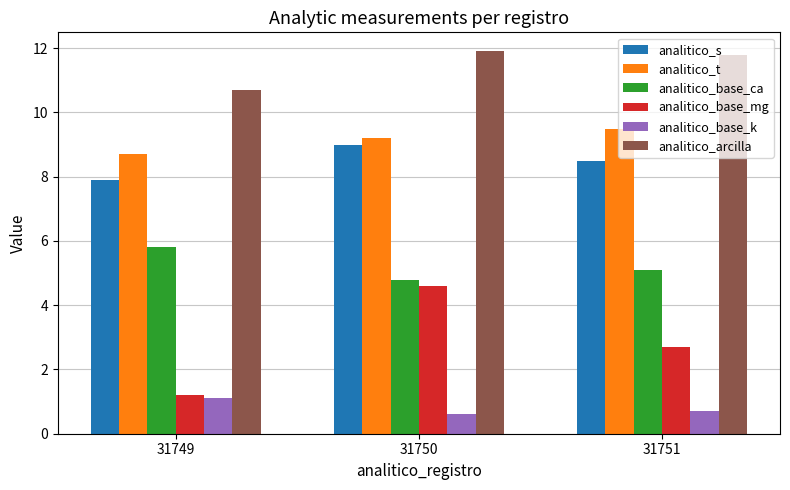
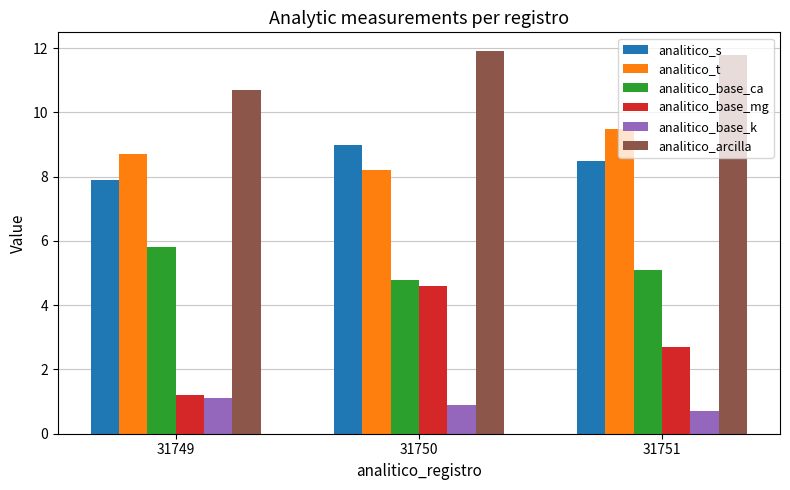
  {
    "analitico_s": {
      "31749": 7.9,
      "31750": 9.0,
      "31751": 8.5
    },
    "analitico_t": {
      "31749": 8.7,
-     "31750": 9.2
+     "31750": 8.2
    },
    "analitico_base_ca": {
      "31749": 5.8,
      "31750": 4.8,
      "31751": 5.1
    },
    "analitico_base_mg": {
      "31749": 1.2,
      "31750": 4.6,
      "31751": 2.7
    },
    "analitico_base_k": {
      "31749": 1.1,
-     "31750": 0.6,
+     "31750": 0.9,
      "31751": 0.7
    },
    "analitico_arcilla": {
      "31749": 10.7,
      "31750": 11.9
    }
  }
